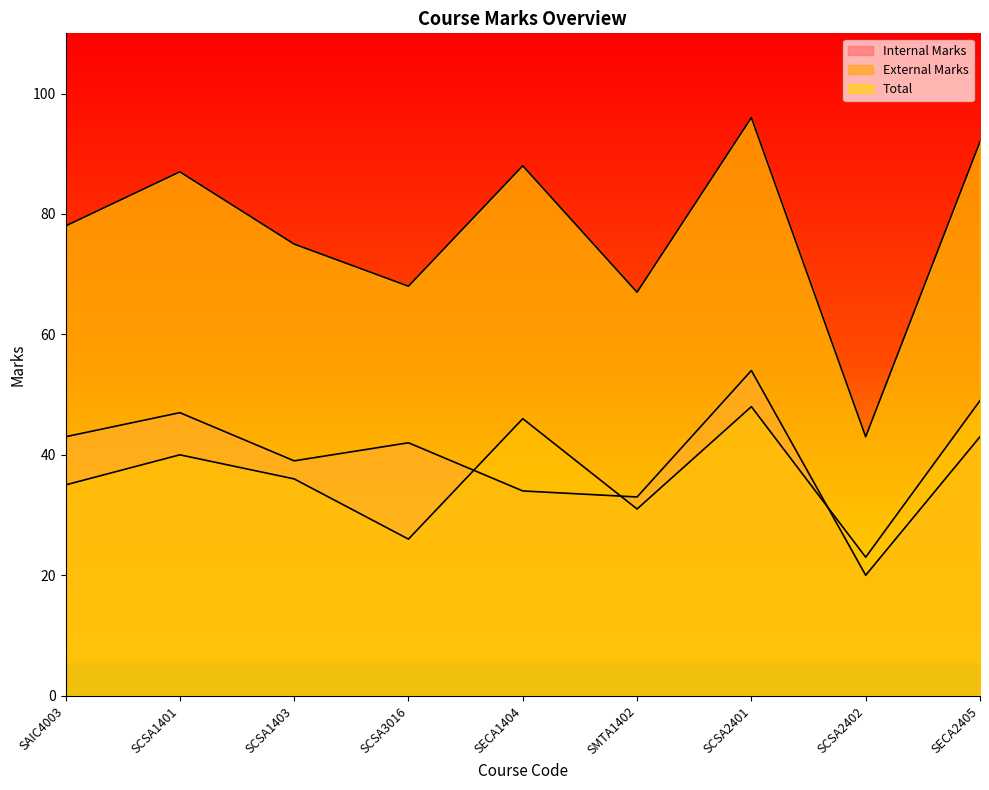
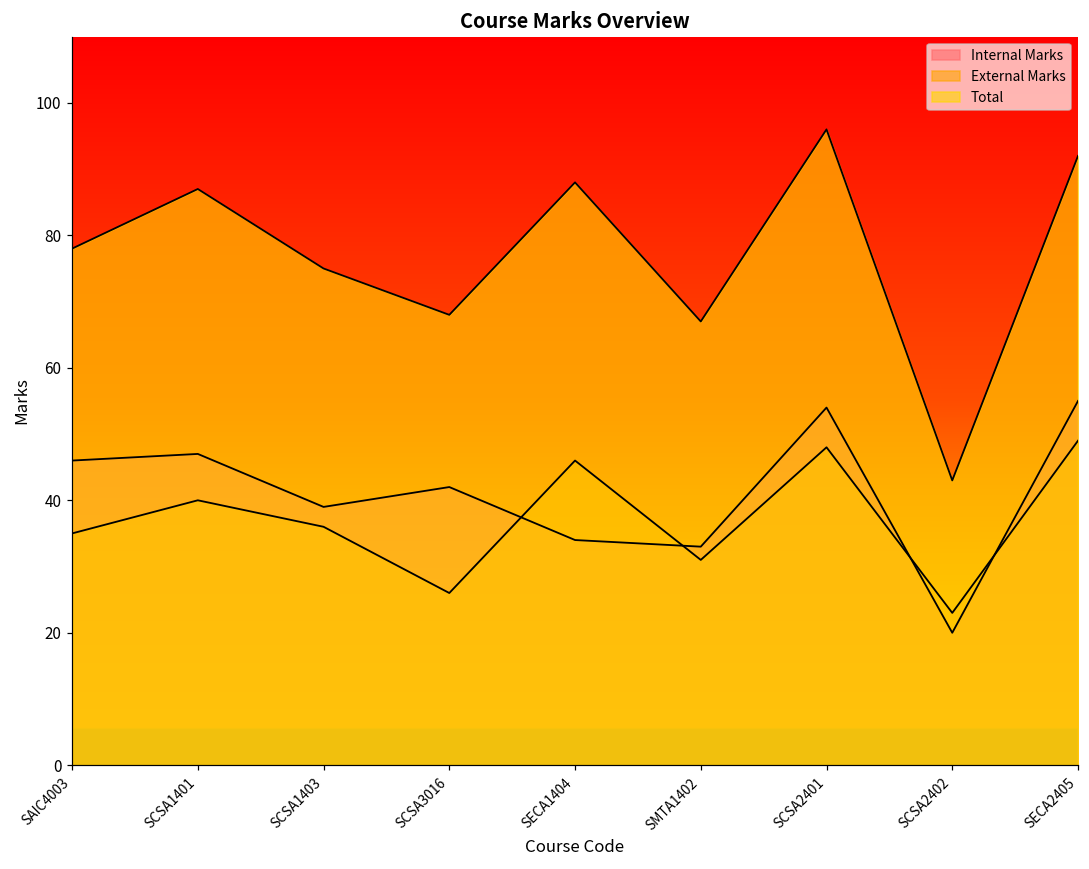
  {
    "Internal Marks": {
-     "SAIC4003": 43,
+     "SAIC4003": 46,
      "SCSA1401": 47,
      "SCSA1403": 39,
      "SCSA3016": 42,
      "SECA1404": 34,
      "SMTA1402": 33,
      "SCSA2401": 54,
      "SCSA2402": 20,
-     "SECA2405": 43
+     "SECA2405": 55
    }
  }
